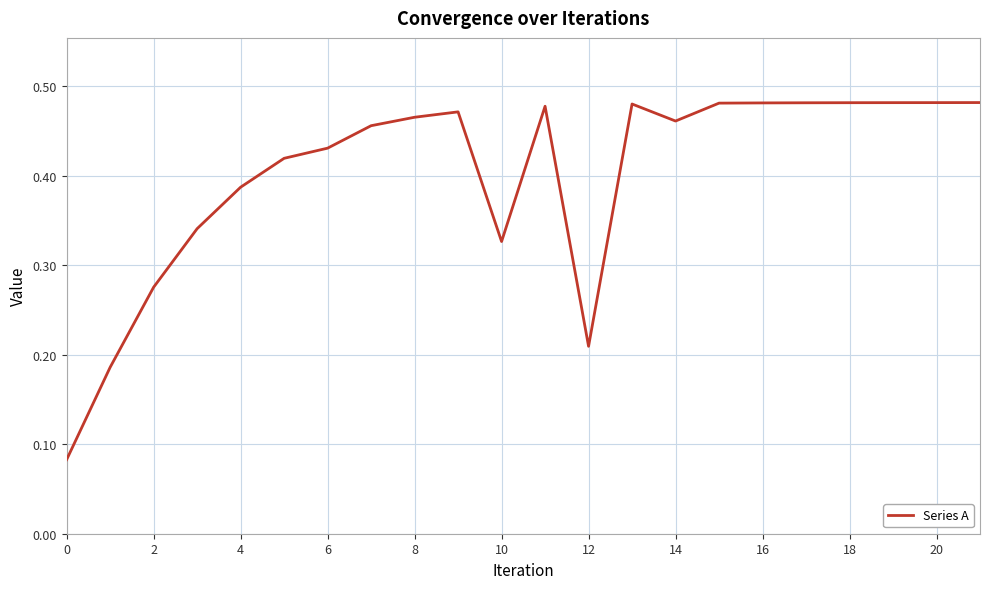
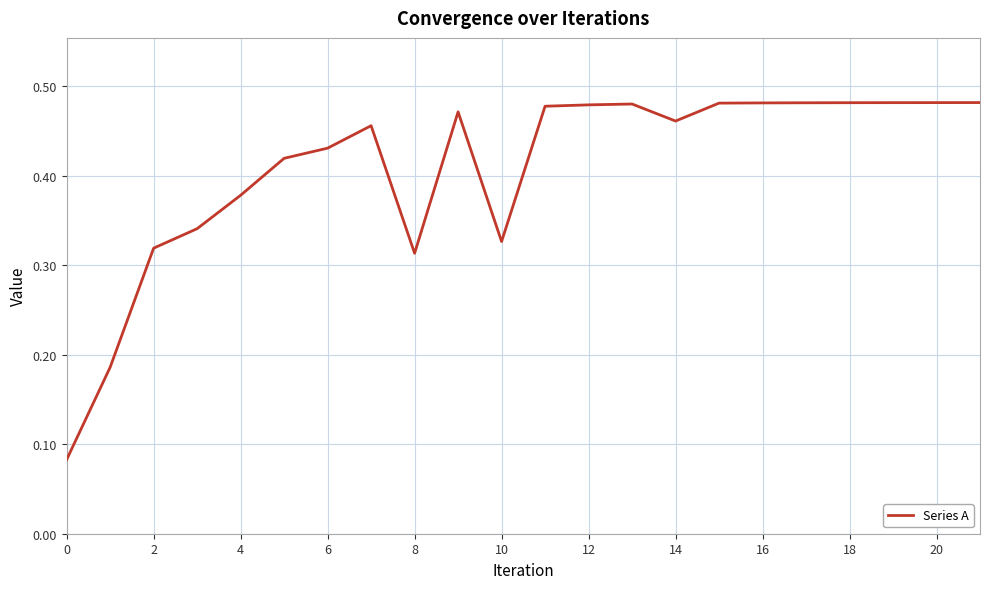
  {
    "0": 0.08,
-   "2": 0.28,
-   "4": 0.39,
+   "2": 0.32,
+   "4": 0.38,
    "6": 0.43,
-   "8": 0.47,
+   "8": 0.31,
    "10": 0.33,
-   "12": 0.21,
+   "12": 0.48,
    "14": 0.46,
    "16": 0.48,
    "18": 0.48,
    "20": 0.48
  }
